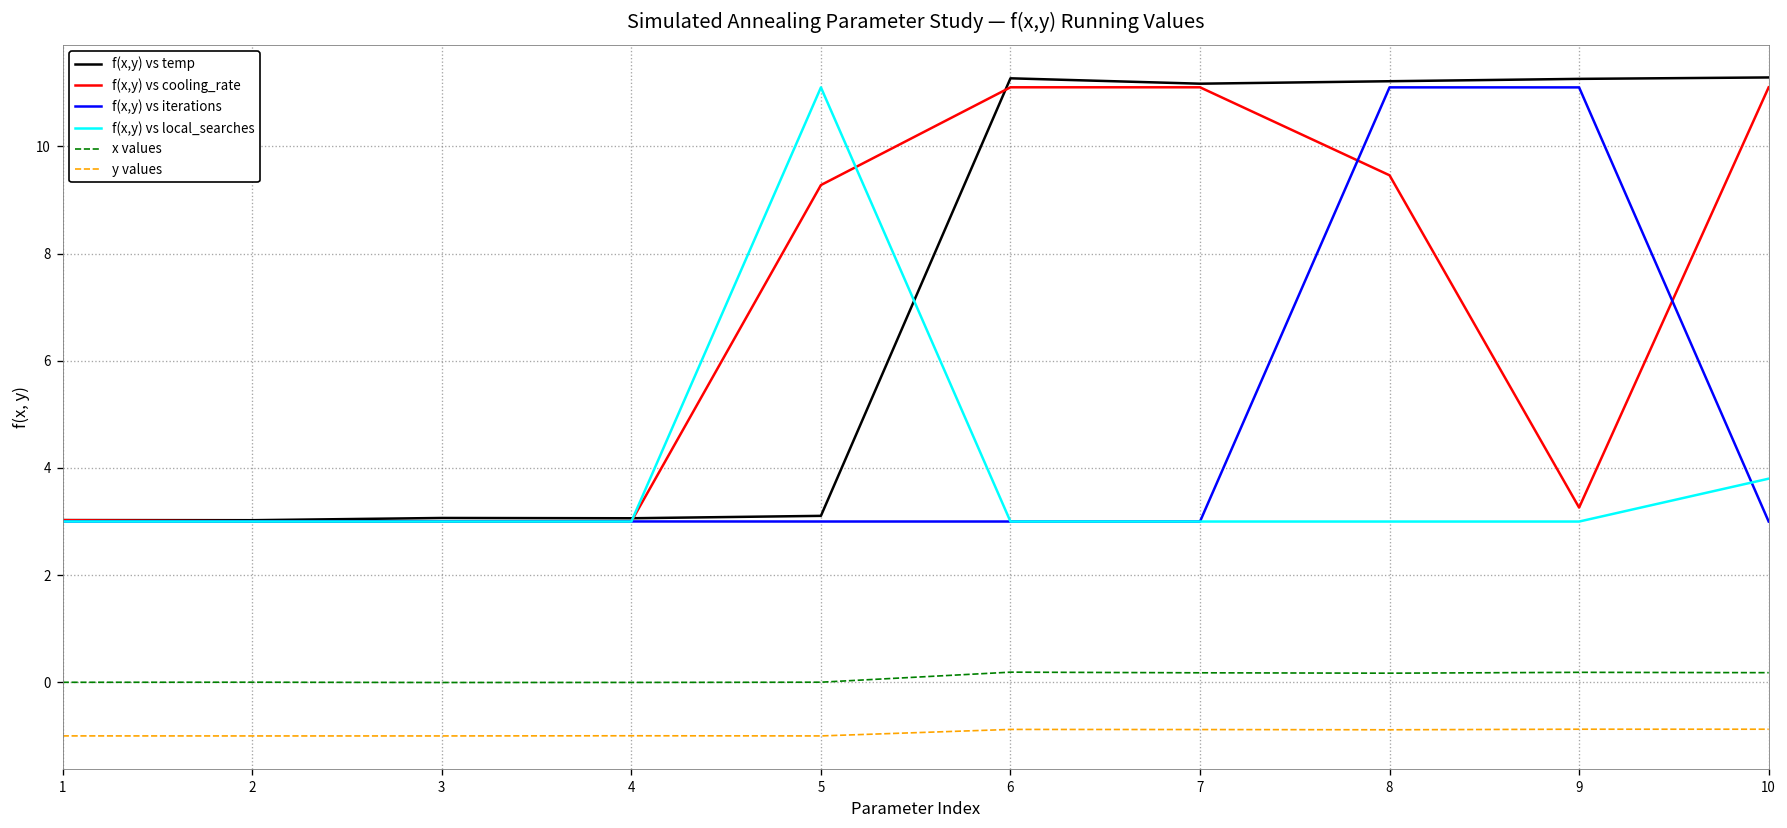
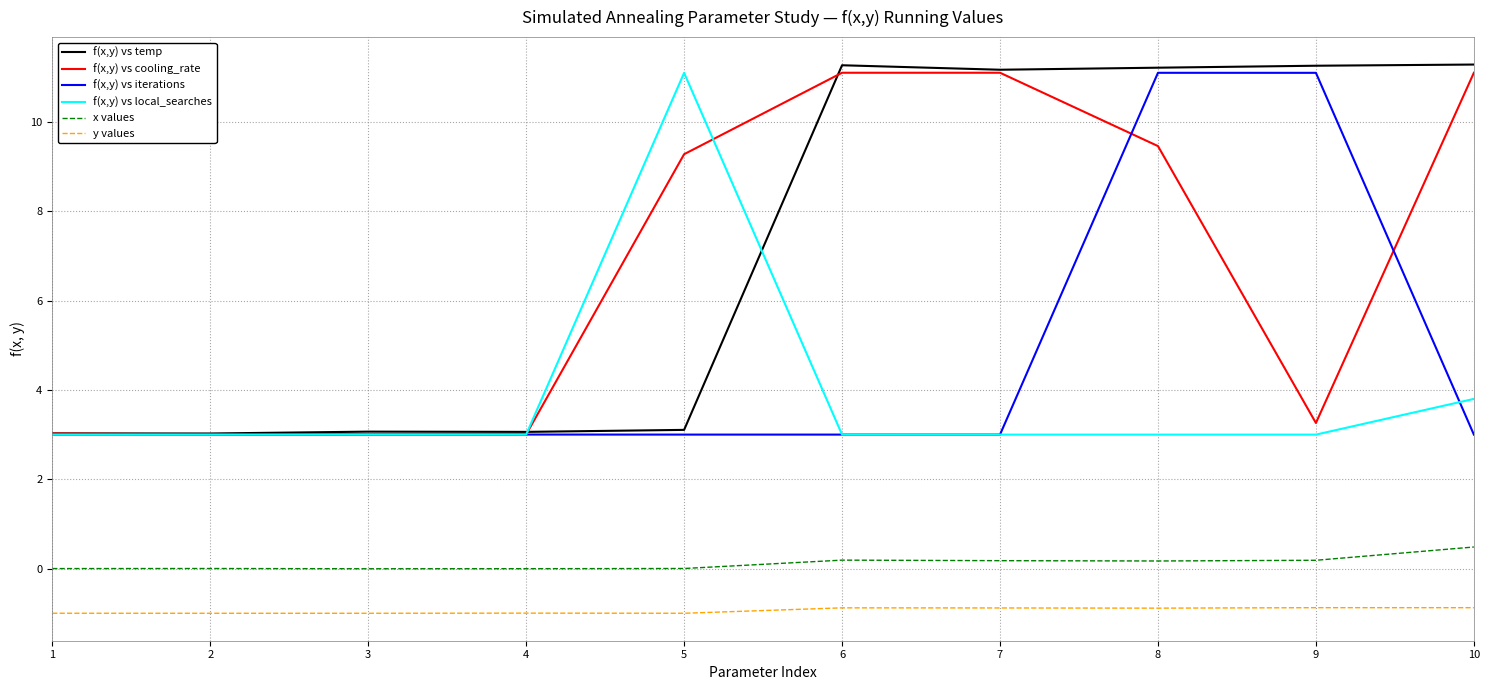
  {
    "f(x,y) vs temp": {
      "3": 3.1,
      "4": 3.1,
      "5": 3.1,
      "6": 11.3,
      "7": 11.2,
      "8": 11.2,
      "9": 11.3,
      "10": 11.3
    },
    "f(x,y) vs cooling_rate": {
      "5": 9.3,
      "6": 11.1,
      "7": 11.1,
      "8": 9.5,
      "9": 3.3,
      "10": 11.1
    },
    "f(x,y) vs iterations": {
      "5": 3.0,
      "8": 11.1,
      "9": 11.1,
      "10": 3.0
    },
    "f(x,y) vs local_searches": {
      "5": 11.1,
      "8": 3.0,
      "9": 3.0,
      "10": 3.8
    },
    "x values": {
      "1": 0.0,
      "2": 0.0,
      "3": 0.0,
      "4": 0.0,
      "5": 0.0,
      "6": 0.2,
      "7": 0.2,
      "8": 0.2,
      "9": 0.2,
-     "10": 0.2
+     "10": 0.5
    },
    "y values": {
      "1": -1.0,
      "2": -1.0,
      "3": -1.0,
      "4": -1.0,
      "5": -1.0,
      "6": -0.9,
      "7": -0.9,
      "8": -0.9,
      "9": -0.9,
      "10": -0.9
    }
  }
